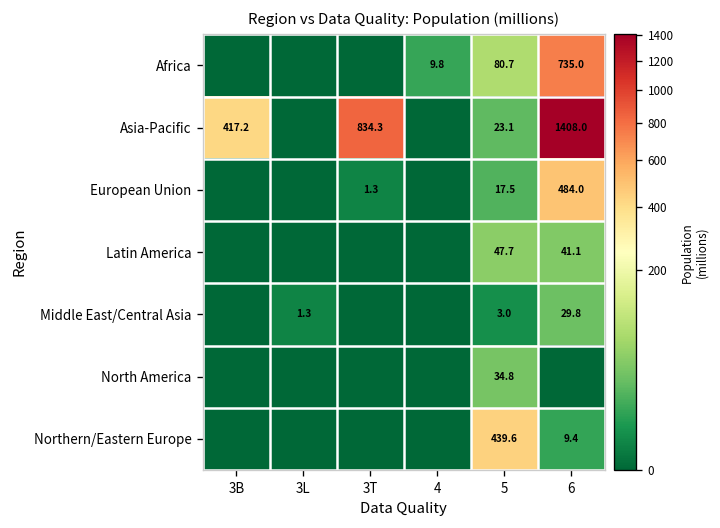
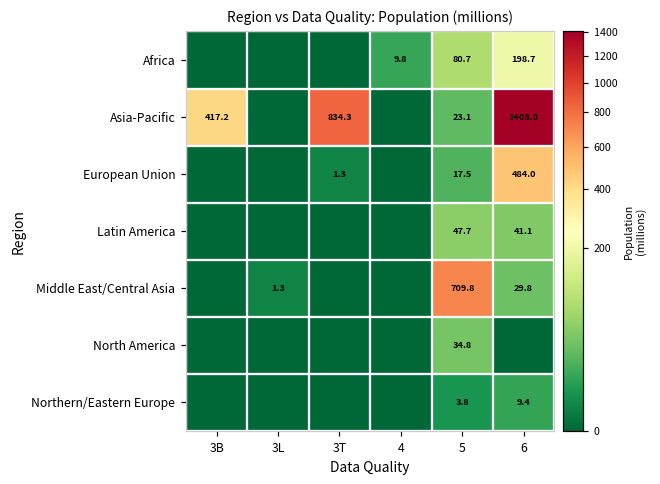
  {
    "Africa": {
      "4": 9.8,
      "5": 80.7,
-     "6": 735.0
+     "6": 198.7
    },
    "Asia-Pacific": {
      "3B": 417.2,
      "3T": 834.3,
      "5": 23.1,
      "6": 1408.0
    },
    "European Union": {
      "3T": 1.3,
      "5": 17.5,
      "6": 484.0
    },
    "Latin America": {
      "5": 47.7,
      "6": 41.1
    },
    "Middle East/Central Asia": {
      "3L": 1.3,
-     "5": 3.0,
+     "5": 709.8,
      "6": 29.8
    },
    "North America": {
      "5": 34.8
    },
    "Northern/Eastern Europe": {
-     "5": 439.6,
+     "5": 3.8,
      "6": 9.4
    }
  }
